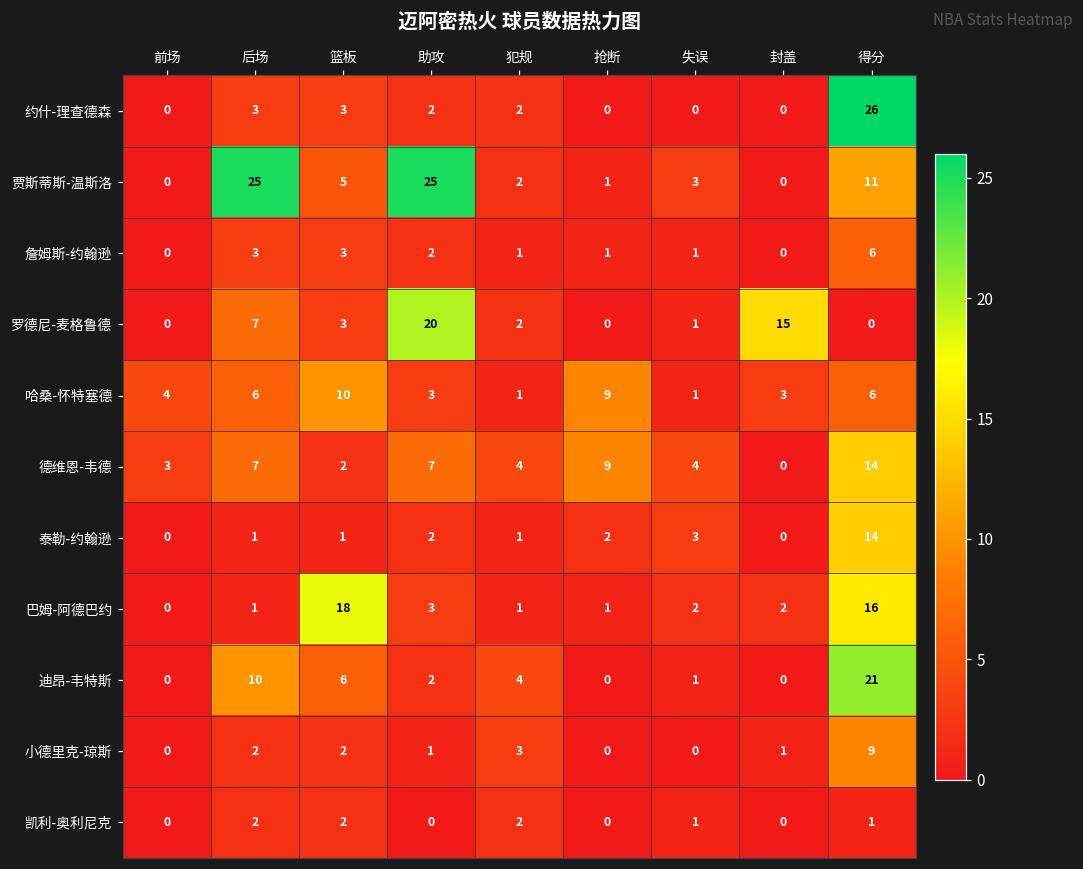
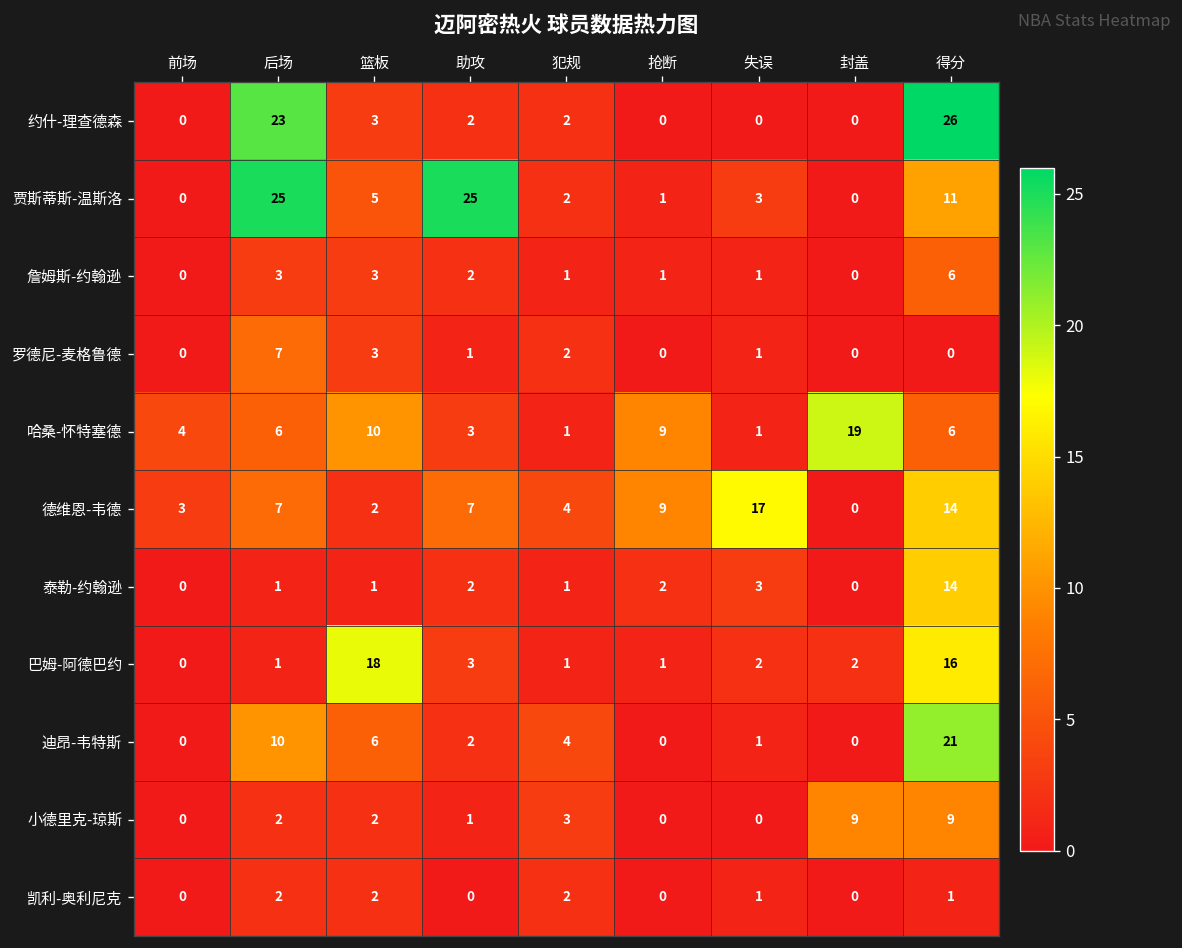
  {
    "约什-理查德森": {
      "前场": 0,
-     "后场": 3,
+     "后场": 23,
      "篮板": 3,
      "助攻": 2,
      "犯规": 2,
      "抢断": 0,
      "失误": 0,
      "封盖": 0,
      "得分": 26
    },
    "贾斯蒂斯-温斯洛": {
      "前场": 0,
      "后场": 25,
      "篮板": 5,
      "助攻": 25,
      "犯规": 2,
      "抢断": 1,
      "失误": 3,
      "封盖": 0,
      "得分": 11
    },
    "詹姆斯-约翰逊": {
      "前场": 0,
      "后场": 3,
      "篮板": 3,
      "助攻": 2,
      "犯规": 1,
      "抢断": 1,
      "失误": 1,
      "封盖": 0,
      "得分": 6
    },
    "罗德尼-麦格鲁德": {
      "前场": 0,
      "后场": 7,
      "篮板": 3,
-     "助攻": 20,
+     "助攻": 1,
      "犯规": 2,
      "抢断": 0,
      "失误": 1,
-     "封盖": 15,
+     "封盖": 0,
      "得分": 0
    },
    "哈桑-怀特塞德": {
      "前场": 4,
      "后场": 6,
      "篮板": 10,
      "助攻": 3,
      "犯规": 1,
      "抢断": 9,
      "失误": 1,
-     "封盖": 3,
+     "封盖": 19,
      "得分": 6
    },
    "德维恩-韦德": {
      "前场": 3,
      "后场": 7,
      "篮板": 2,
      "助攻": 7,
      "犯规": 4,
      "抢断": 9,
-     "失误": 4,
+     "失误": 17,
      "封盖": 0,
      "得分": 14
    },
    "泰勒-约翰逊": {
      "前场": 0,
      "后场": 1,
      "篮板": 1,
      "助攻": 2,
      "犯规": 1,
      "抢断": 2,
      "失误": 3,
      "封盖": 0,
      "得分": 14
    },
    "巴姆-阿德巴约": {
      "前场": 0,
      "后场": 1,
      "篮板": 18,
      "助攻": 3,
      "犯规": 1,
      "抢断": 1,
      "失误": 2,
      "封盖": 2,
      "得分": 16
    },
    "迪昂-韦特斯": {
      "前场": 0,
      "后场": 10,
      "篮板": 6,
      "助攻": 2,
      "犯规": 4,
      "抢断": 0,
      "失误": 1,
      "封盖": 0,
      "得分": 21
    },
    "小德里克-琼斯": {
      "前场": 0,
      "后场": 2,
      "篮板": 2,
      "助攻": 1,
      "犯规": 3,
      "抢断": 0,
      "失误": 0,
-     "封盖": 1,
+     "封盖": 9,
      "得分": 9
    },
    "凯利-奥利尼克": {
      "前场": 0,
      "后场": 2,
      "篮板": 2,
      "助攻": 0,
      "犯规": 2,
      "抢断": 0,
      "失误": 1,
      "封盖": 0,
      "得分": 1
    }
  }
